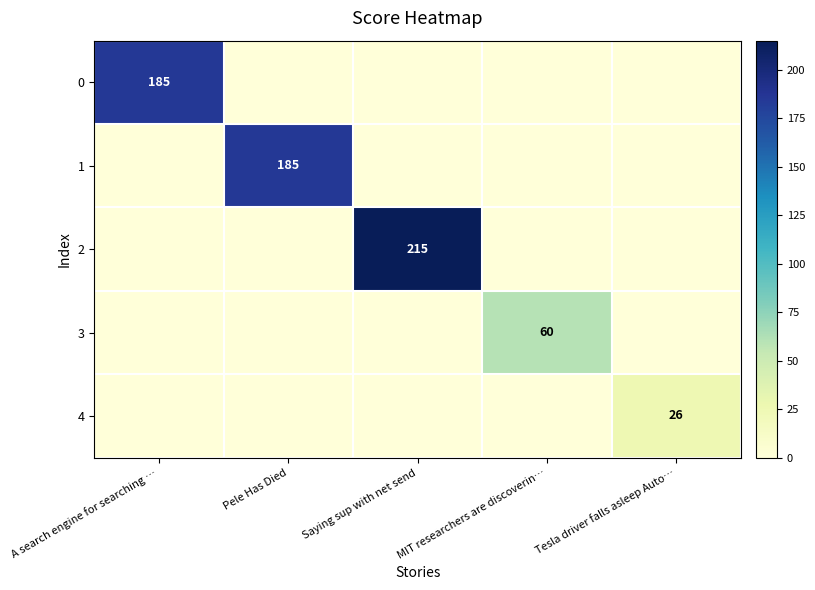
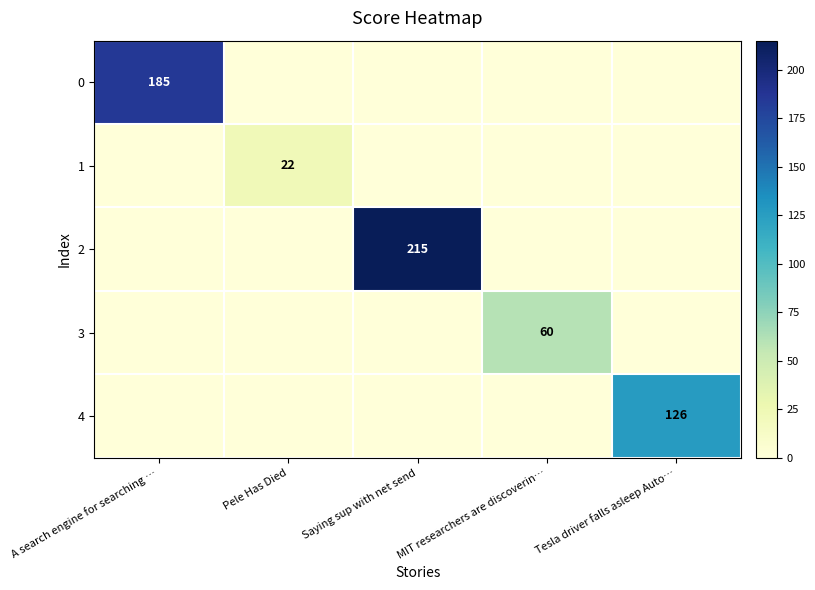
  {
    "0": {
      "A search engine for searching …": 185
    },
    "1": {
-     "Pele Has Died": 185
+     "Pele Has Died": 22
    },
    "2": {
      "Saying sup with net send": 215
    },
    "3": {
      "MIT researchers are discoverin…": 60
    },
    "4": {
-     "Tesla driver falls asleep Auto…": 26
+     "Tesla driver falls asleep Auto…": 126
    }
  }
